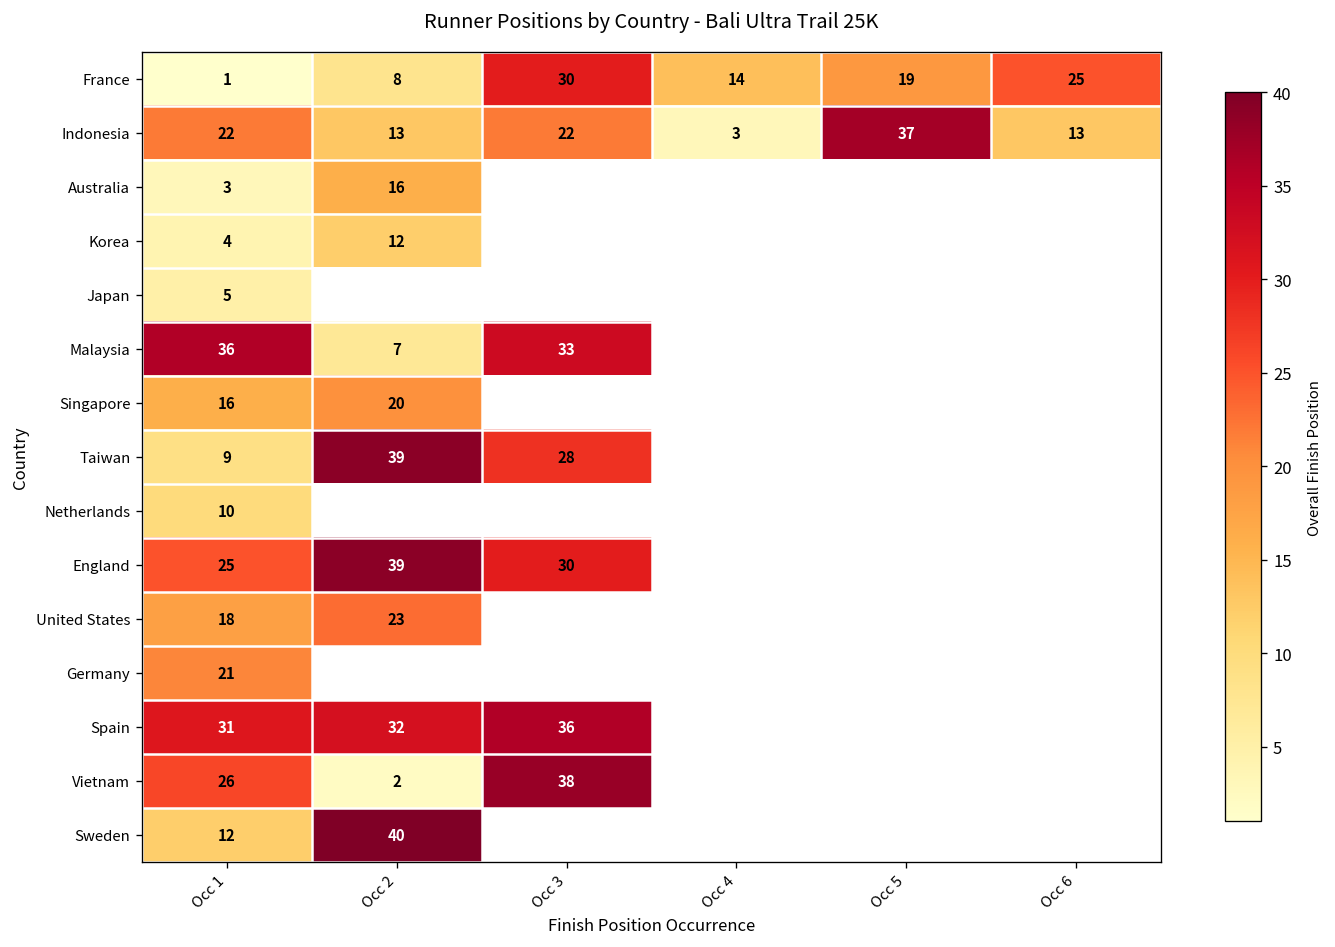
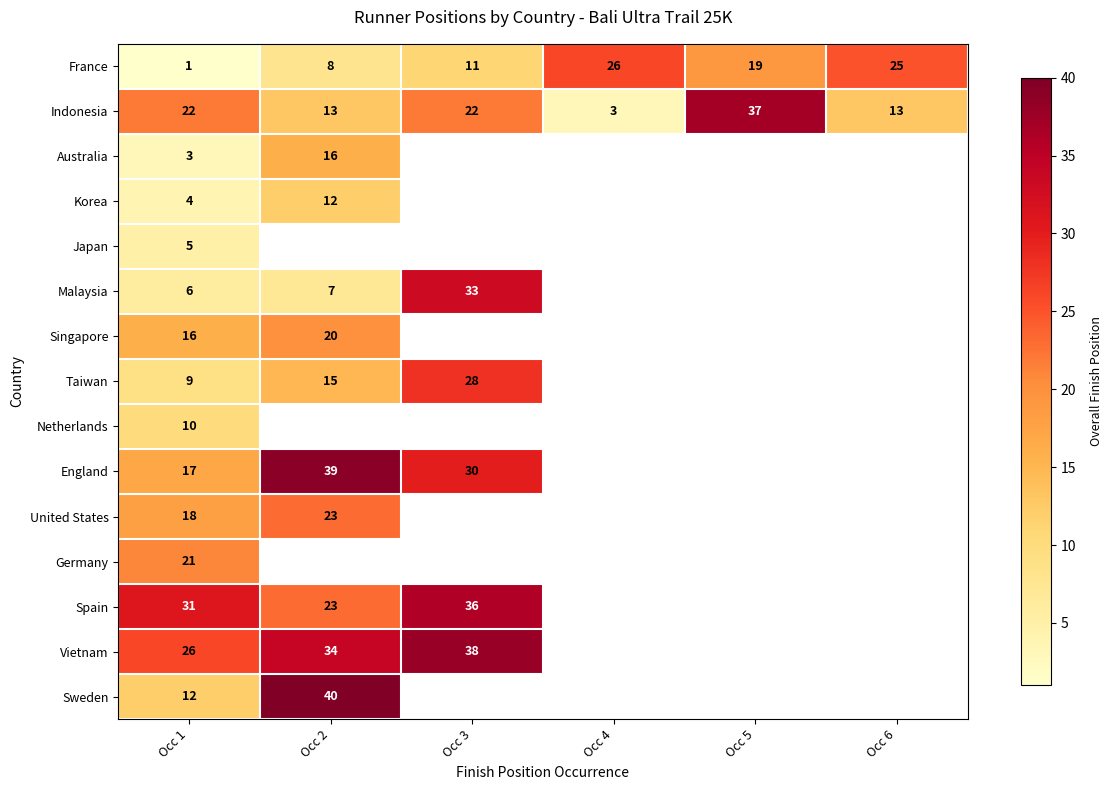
  {
    "France": {
      "Occ 1": 1,
      "Occ 2": 8,
-     "Occ 3": 30,
-     "Occ 4": 14,
+     "Occ 3": 11,
+     "Occ 4": 26,
      "Occ 5": 19,
      "Occ 6": 25
    },
    "Indonesia": {
      "Occ 1": 22,
      "Occ 2": 13,
      "Occ 3": 22,
      "Occ 4": 3,
      "Occ 5": 37,
      "Occ 6": 13
    },
    "Australia": {
      "Occ 1": 3,
      "Occ 2": 16
    },
    "Korea": {
      "Occ 1": 4,
      "Occ 2": 12
    },
    "Japan": {
      "Occ 1": 5
    },
    "Malaysia": {
-     "Occ 1": 36,
+     "Occ 1": 6,
      "Occ 2": 7,
      "Occ 3": 33
    },
    "Singapore": {
      "Occ 1": 16,
      "Occ 2": 20
    },
    "Taiwan": {
      "Occ 1": 9,
-     "Occ 2": 39,
+     "Occ 2": 15,
      "Occ 3": 28
    },
    "Netherlands": {
      "Occ 1": 10
    },
    "England": {
-     "Occ 1": 25,
+     "Occ 1": 17,
      "Occ 2": 39,
      "Occ 3": 30
    },
    "United States": {
      "Occ 1": 18,
      "Occ 2": 23
    },
    "Germany": {
      "Occ 1": 21
    },
    "Spain": {
      "Occ 1": 31,
-     "Occ 2": 32,
+     "Occ 2": 23,
      "Occ 3": 36
    },
    "Vietnam": {
      "Occ 1": 26,
-     "Occ 2": 2,
+     "Occ 2": 34,
      "Occ 3": 38
    },
    "Sweden": {
      "Occ 1": 12,
      "Occ 2": 40
    }
  }
